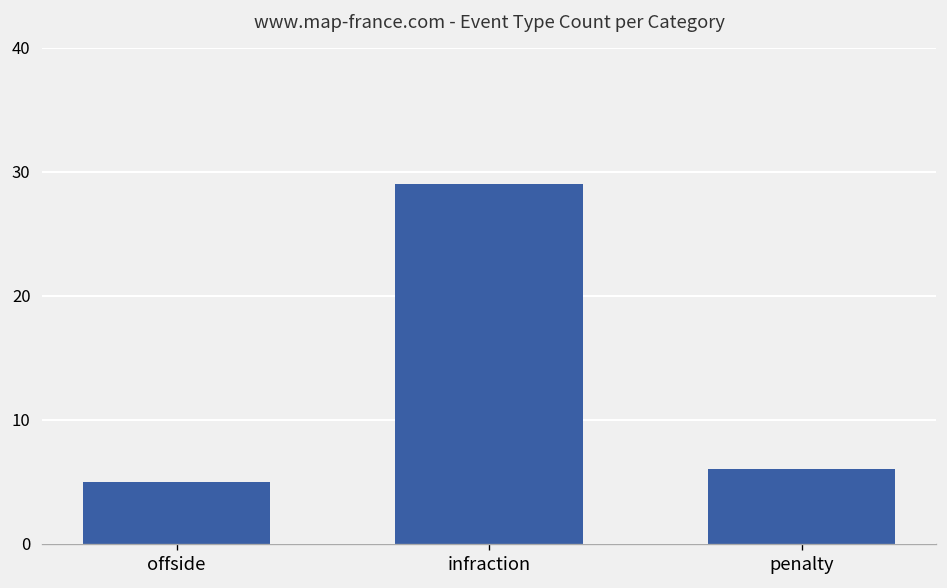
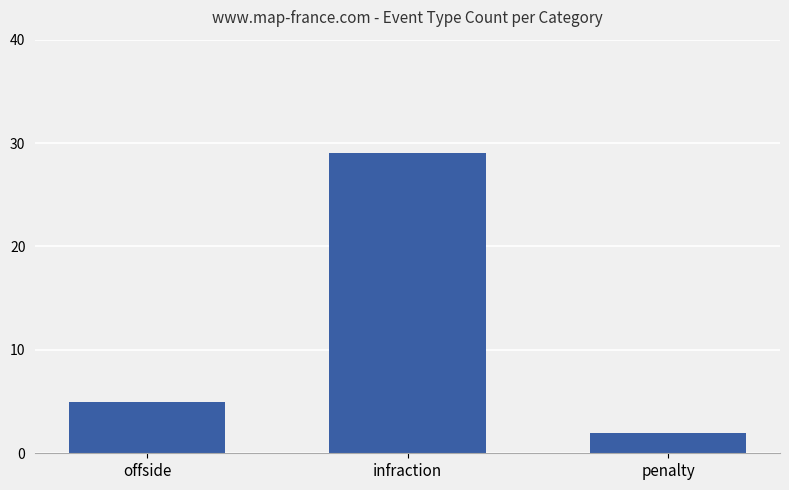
  {
    "offside": 5,
    "infraction": 29,
-   "penalty": 6
+   "penalty": 2
  }
